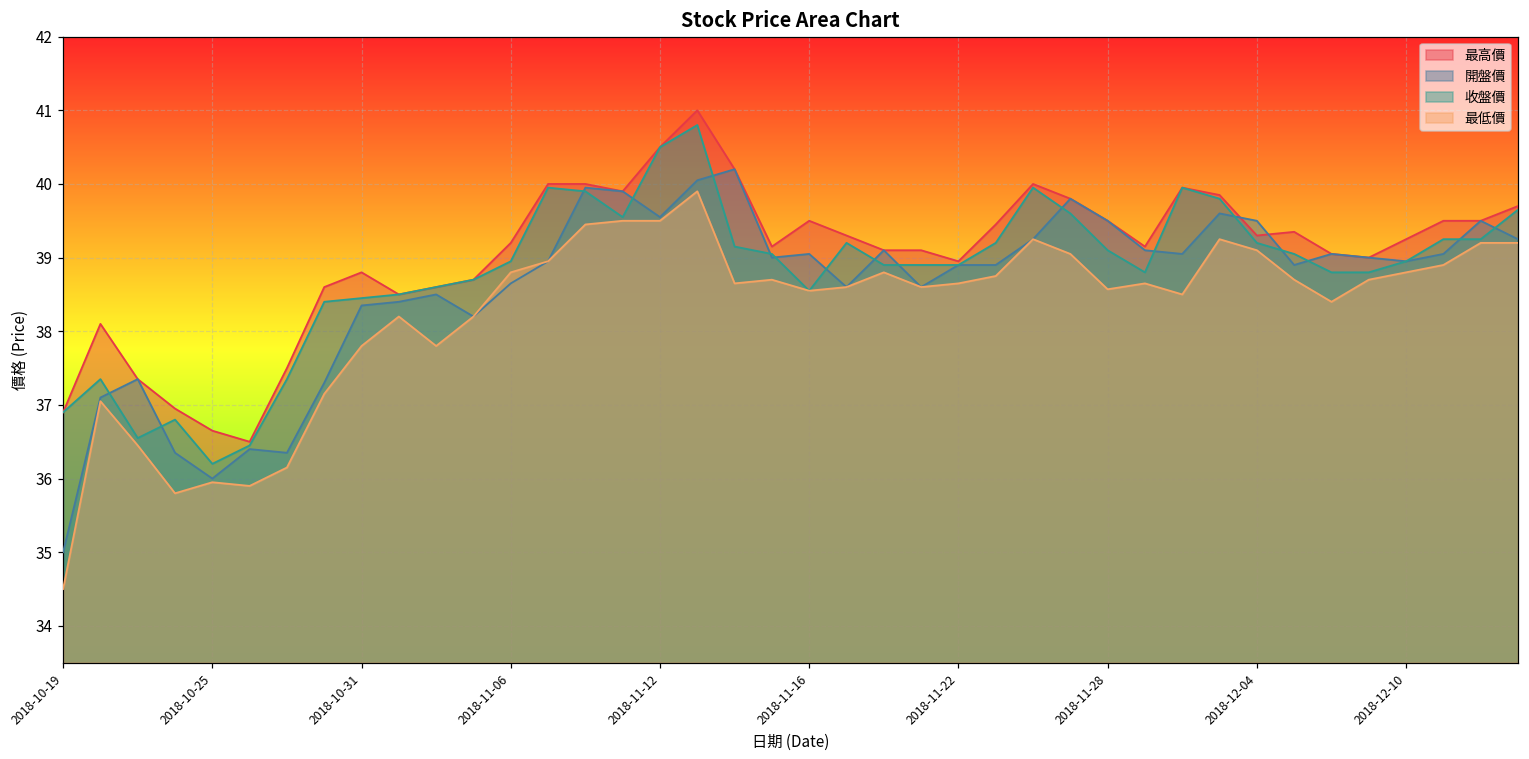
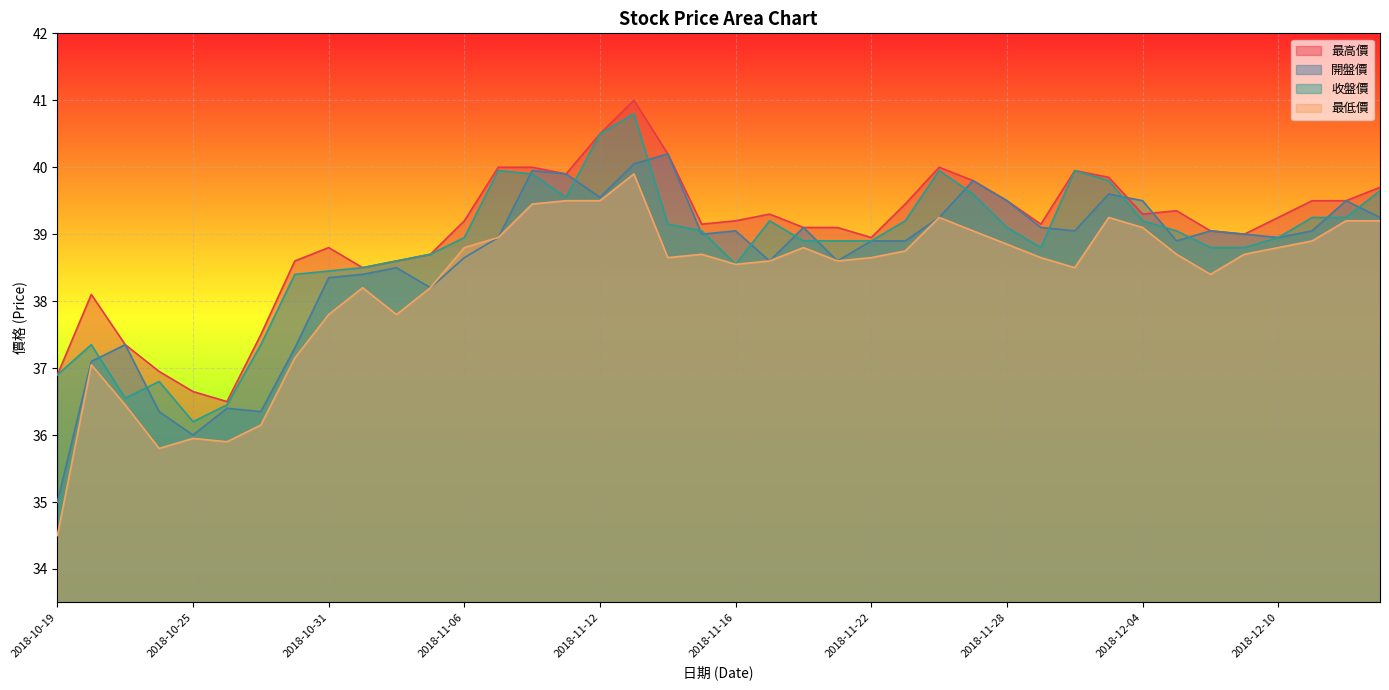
  {
    "最高價": {
      "2018-10-25": 36.7,
      "2018-10-31": 38.8,
      "2018-11-06": 39.2,
-     "2018-11-16": 39.5,
+     "2018-11-16": 39.2,
      "2018-11-22": 39.0,
      "2018-12-04": 39.3,
      "2018-12-10": 39.3
    },
    "最低價": {
      "2018-10-19": 34.5,
      "2018-10-25": 36.0,
      "2018-10-31": 37.8,
      "2018-11-06": 38.8,
      "2018-11-12": 39.5,
      "2018-11-22": 38.7,
-     "2018-11-28": 38.6,
+     "2018-11-28": 38.9,
      "2018-12-04": 39.1,
      "2018-12-10": 38.8
    }
  }
